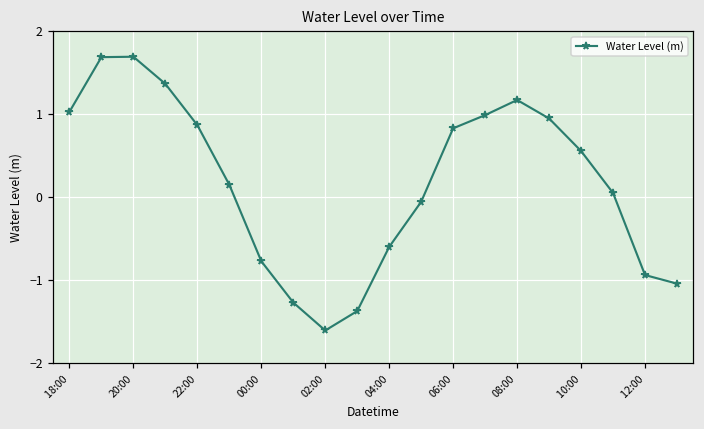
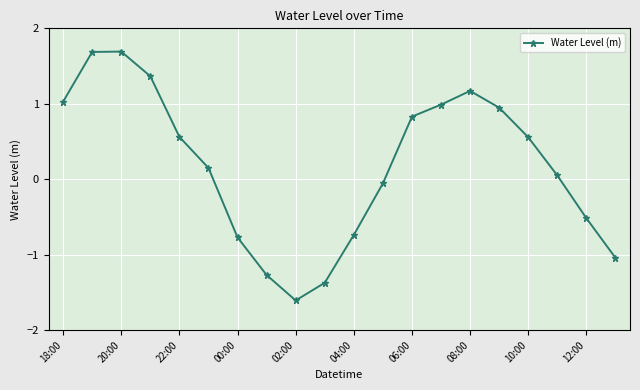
  {
    "18:00": 1.0,
    "20:00": 1.7,
-   "22:00": 0.9,
+   "22:00": 0.6,
    "00:00": -0.8,
    "02:00": -1.6,
-   "04:00": -0.6,
+   "04:00": -0.7,
    "06:00": 0.8,
    "08:00": 1.2,
    "10:00": 0.6,
-   "12:00": -0.9
+   "12:00": -0.5
  }
